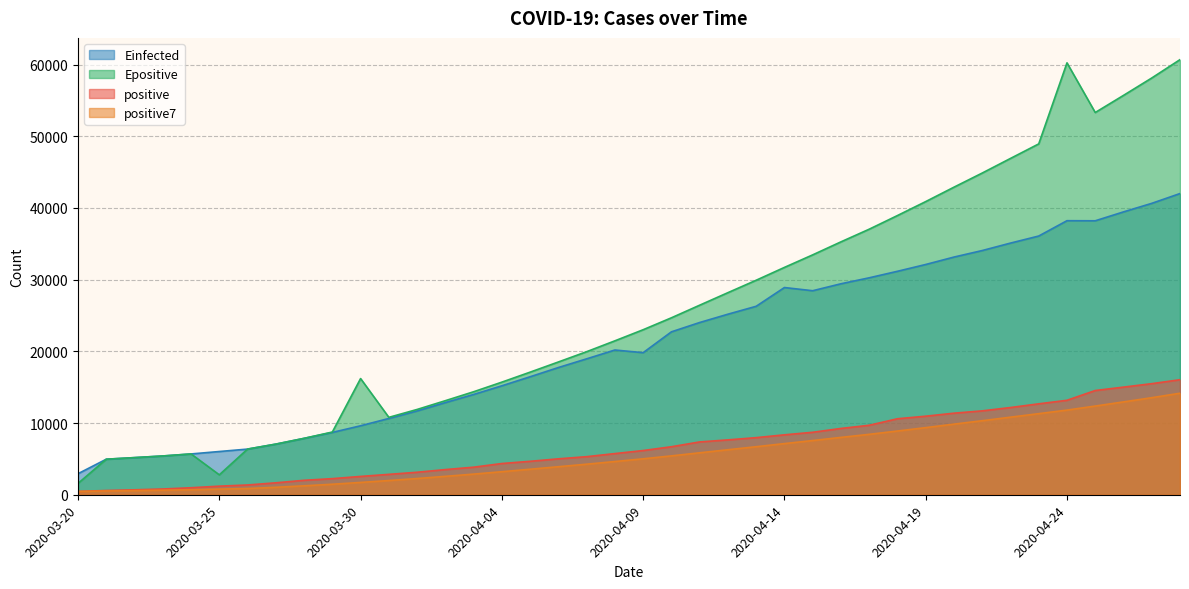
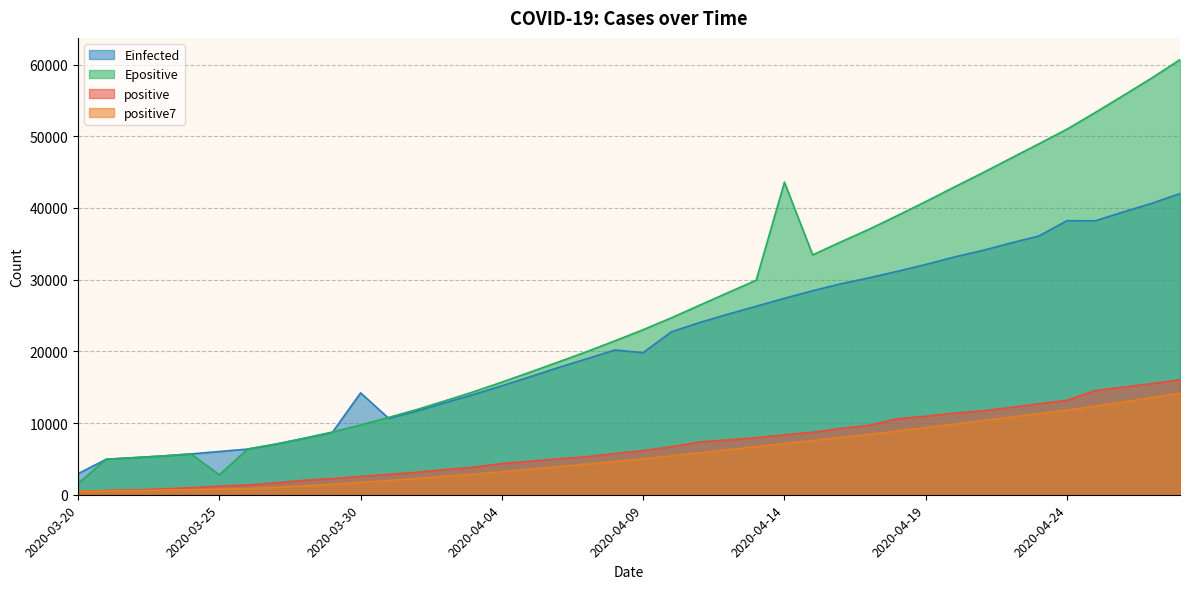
  {
    "Einfected": {
      "2020-03-20": 3000,
      "2020-03-25": 6000,
-     "2020-03-30": 10000,
+     "2020-03-30": 14000,
      "2020-04-04": 15000,
      "2020-04-09": 20000,
-     "2020-04-14": 29000,
+     "2020-04-14": 27000,
      "2020-04-19": 32000,
      "2020-04-24": 38000
    },
    "Epositive": {
      "2020-03-20": 2000,
      "2020-03-25": 3000,
-     "2020-03-30": 16000,
+     "2020-03-30": 10000,
      "2020-04-04": 16000,
      "2020-04-09": 23000,
-     "2020-04-14": 32000,
+     "2020-04-14": 44000,
      "2020-04-19": 41000,
-     "2020-04-24": 60000
+     "2020-04-24": 51000
    }
  }
